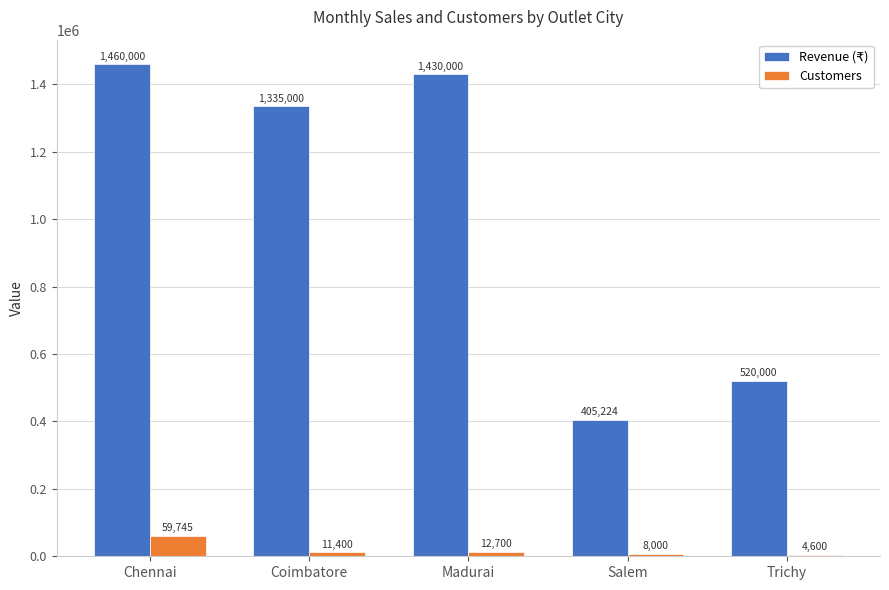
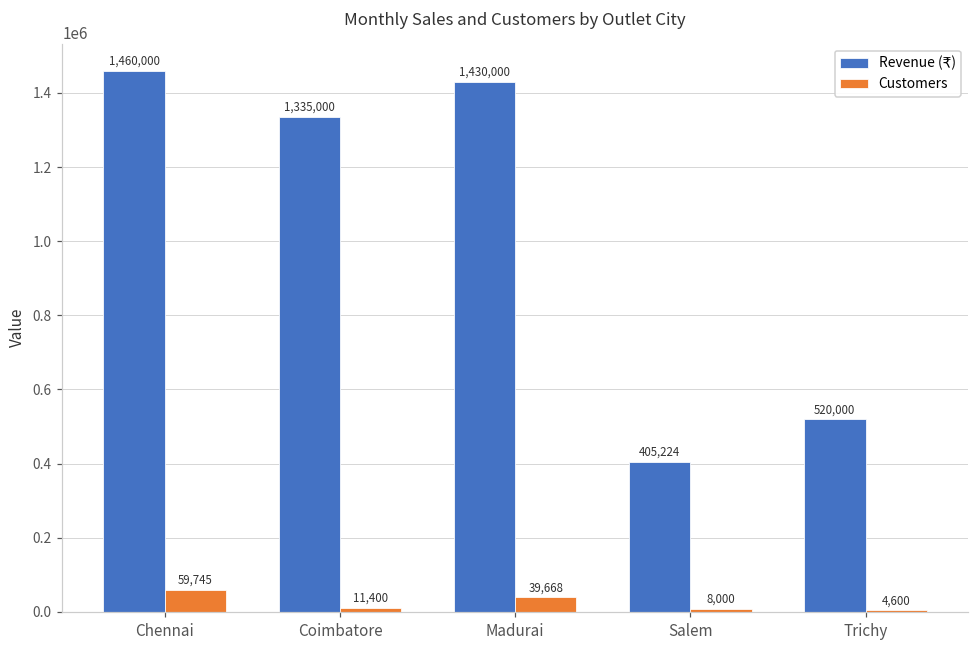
  {
    "Revenue (₹)": {
      "Chennai": "1,460,000",
      "Coimbatore": "1,335,000",
      "Madurai": "1,430,000",
      "Salem": "405,224",
      "Trichy": "520,000"
    },
    "Customers": {
      "Chennai": "59,745",
      "Coimbatore": "11,400",
-     "Madurai": "12,700",
+     "Madurai": "39,668",
      "Salem": "8,000",
      "Trichy": "4,600"
    }
  }
